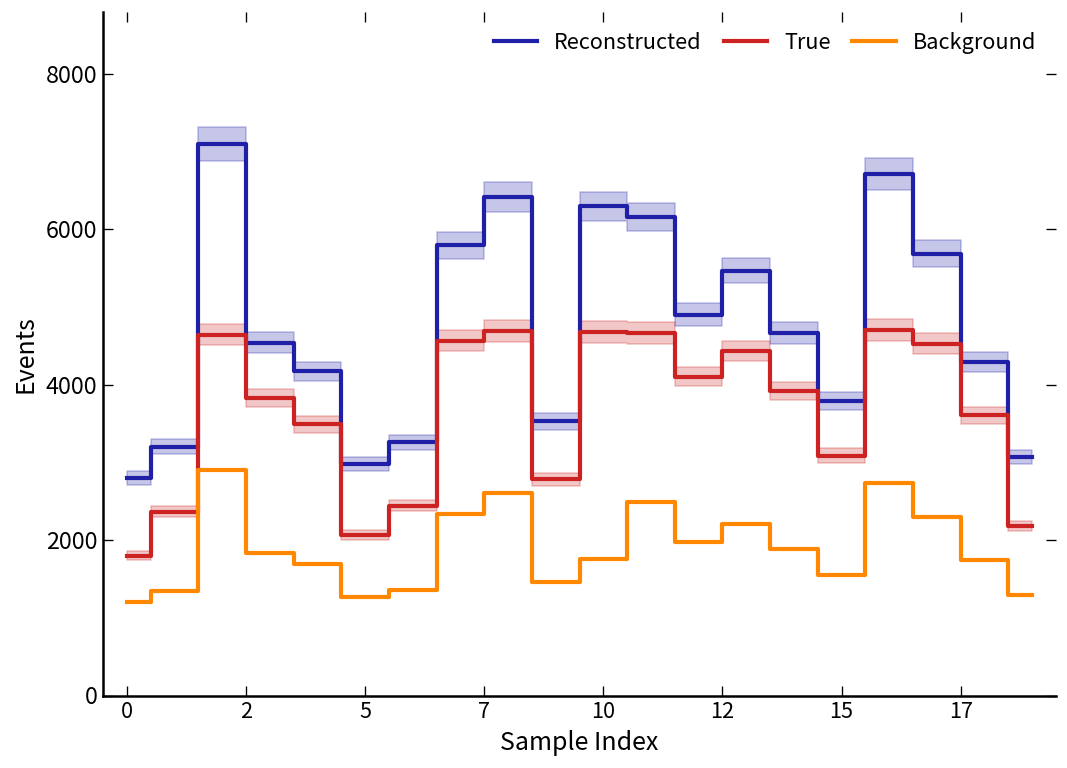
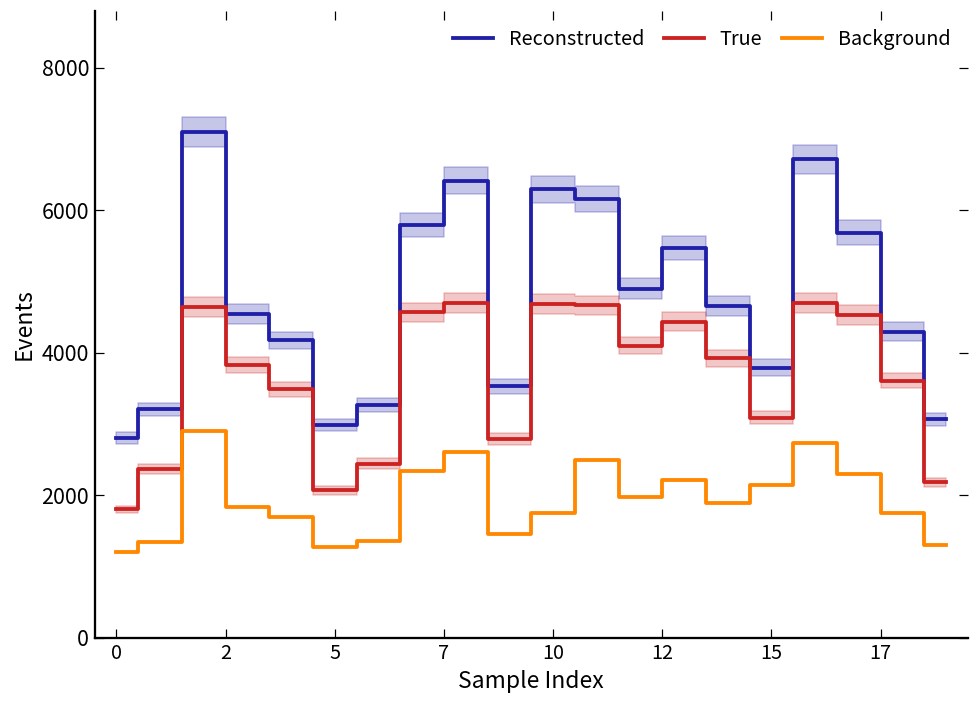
  {
    "Background": {
      "0": 1200,
      "5": 1300,
      "10": 1800,
-     "15": 1600
+     "15": 2100
    }
  }
